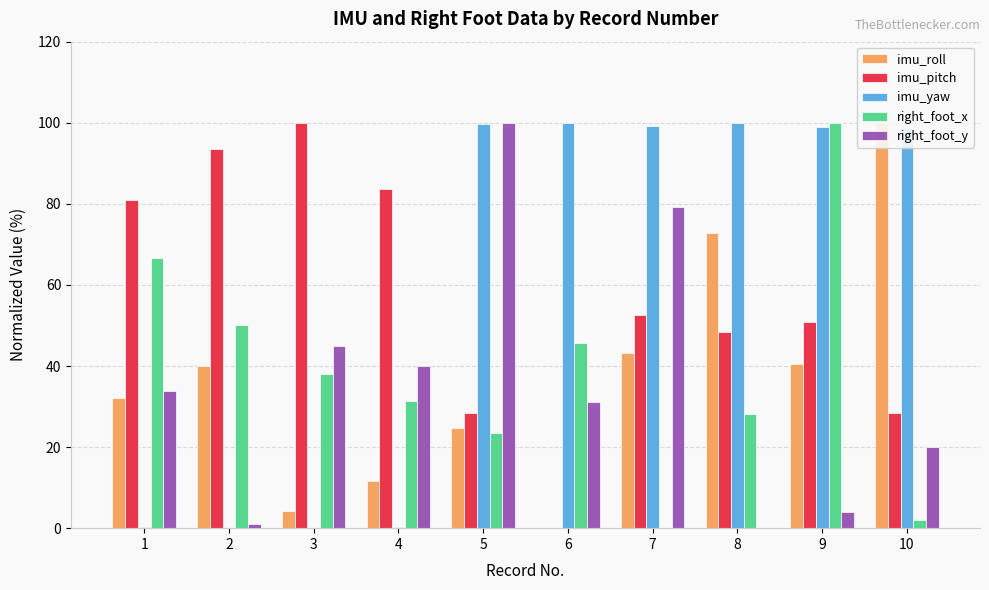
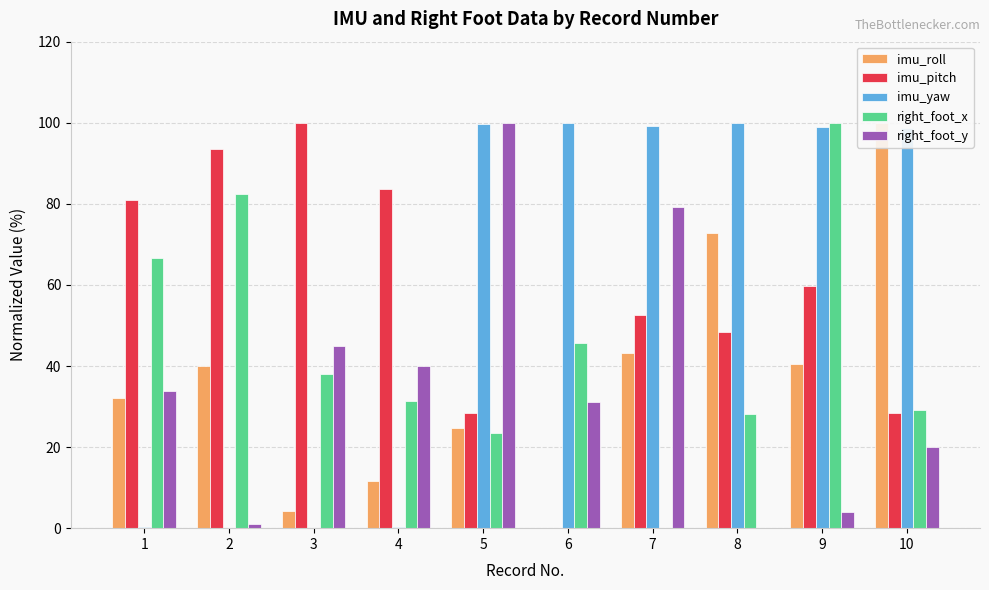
  {
    "imu_roll": {
      "1": 32,
      "2": 40,
      "3": 4,
      "4": 12,
      "5": 25,
      "6": 0,
      "7": 43,
      "8": 73,
      "9": 40
    },
    "imu_pitch": {
      "1": 81,
      "2": 93,
      "3": 100,
      "4": 84,
      "5": 28,
      "6": 0,
      "7": 53,
      "8": 48,
-     "9": 51,
+     "9": 60,
      "10": 28
    },
    "imu_yaw": {
      "2": 0,
      "5": 100,
      "6": 100,
      "7": 99,
      "8": 100,
      "9": 99
    },
    "right_foot_x": {
      "1": 67,
-     "2": 50,
+     "2": 82,
      "3": 38,
      "4": 31,
      "5": 24,
      "6": 46,
      "7": 0,
      "8": 28,
      "9": 100,
-     "10": 2
+     "10": 29
    },
    "right_foot_y": {
      "1": 34,
      "2": 1,
      "3": 45,
      "4": 40,
      "5": 100,
      "6": 31,
      "7": 79,
      "8": 0,
      "9": 4,
      "10": 20
    }
  }
